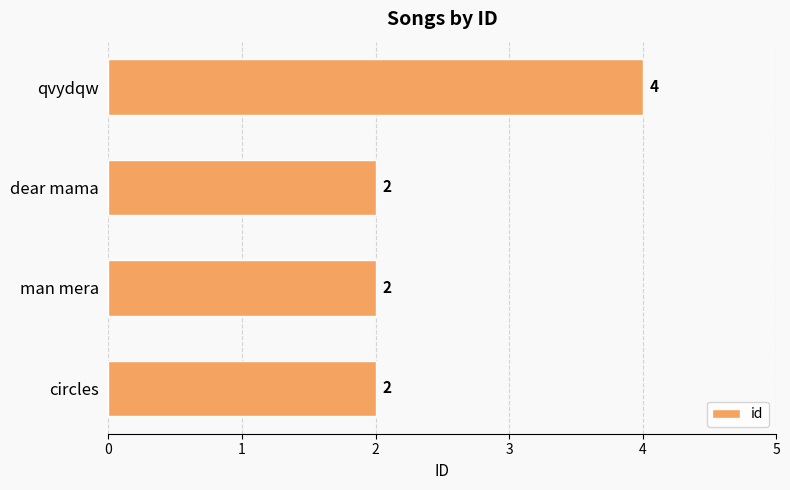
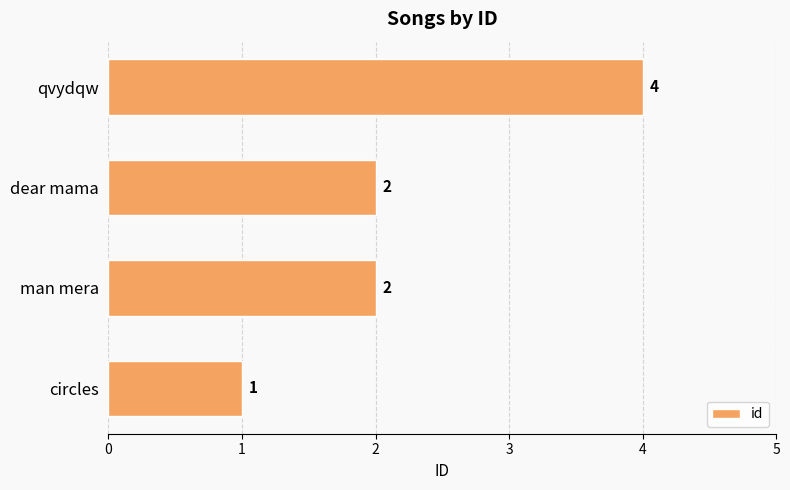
  {
    "qvydqw": 4,
    "dear mama": 2,
    "man mera": 2,
-   "circles": 2
+   "circles": 1
  }
